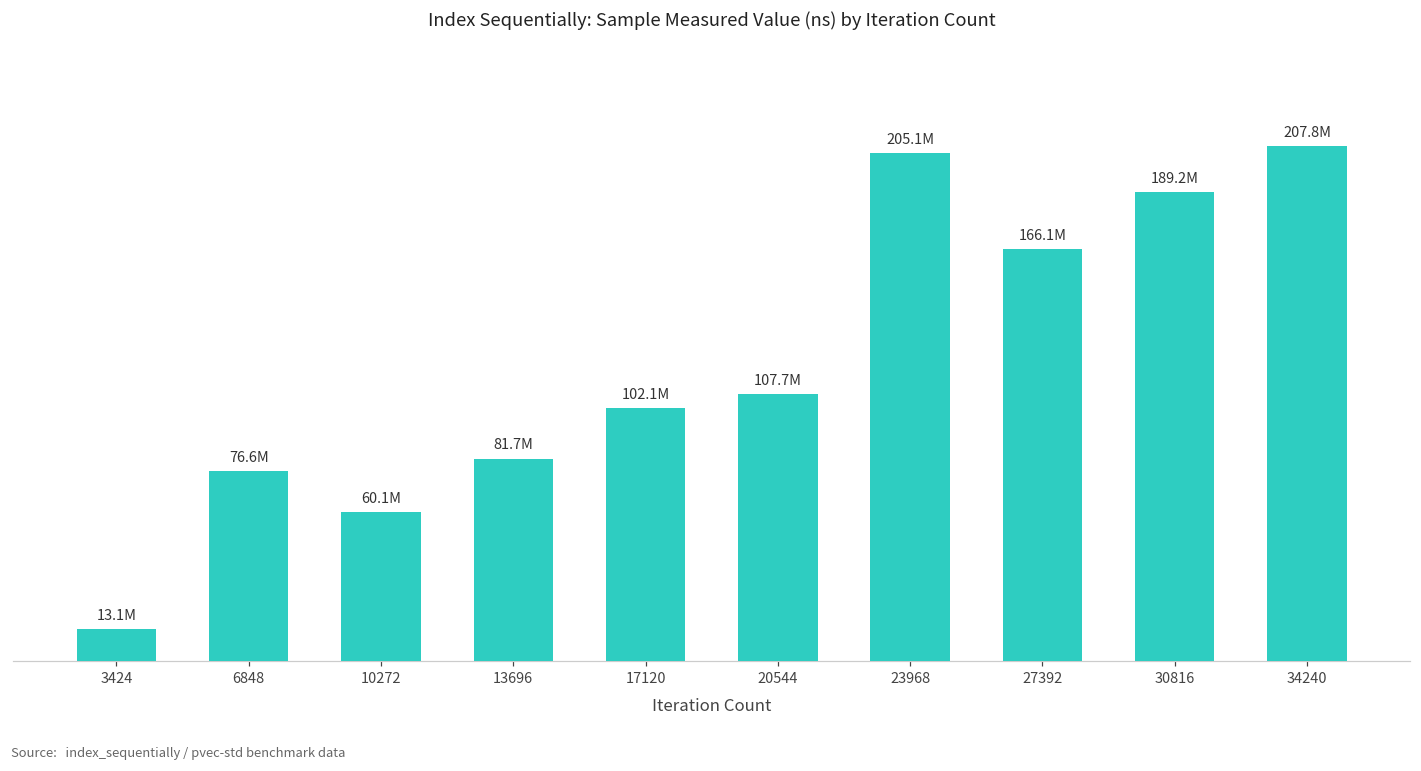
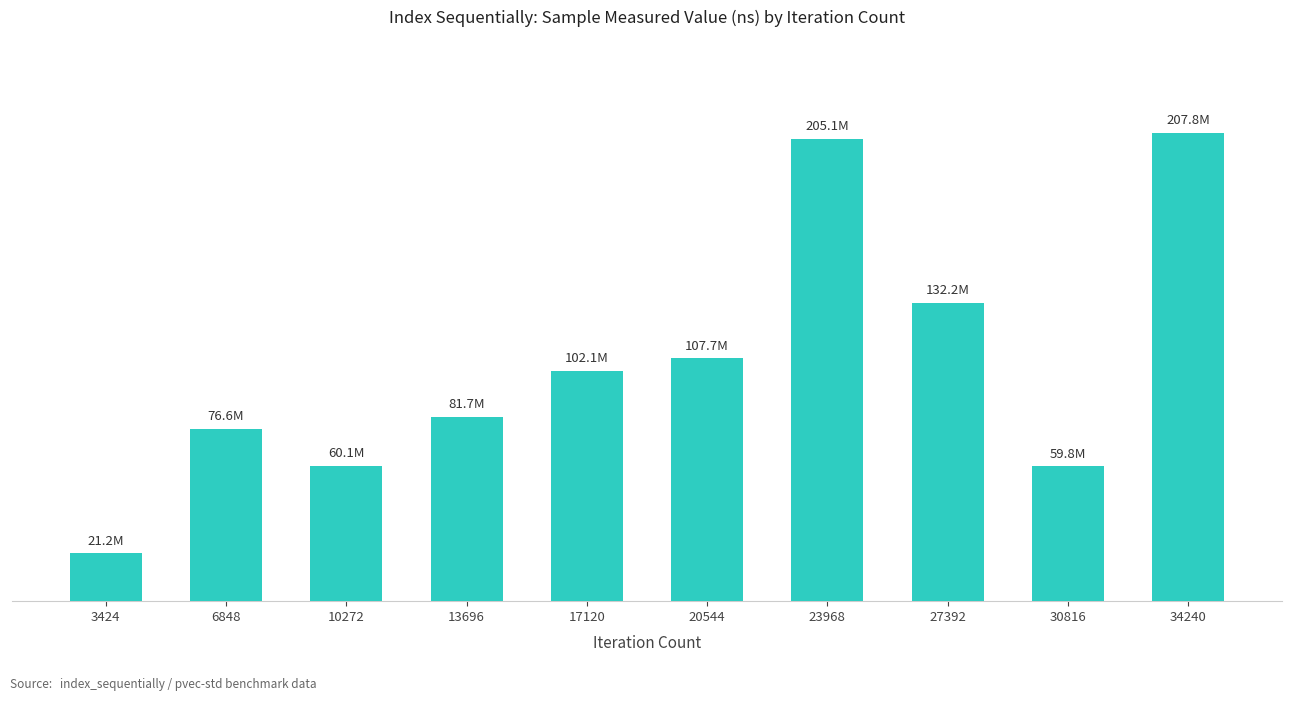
  {
-   "3424": "13.1M",
+   "3424": "21.2M",
    "6848": "76.6M",
    "10272": "60.1M",
    "13696": "81.7M",
    "17120": "102.1M",
    "20544": "107.7M",
    "23968": "205.1M",
-   "27392": "166.1M",
-   "30816": "189.2M",
+   "27392": "132.2M",
+   "30816": "59.8M",
    "34240": "207.8M"
  }
